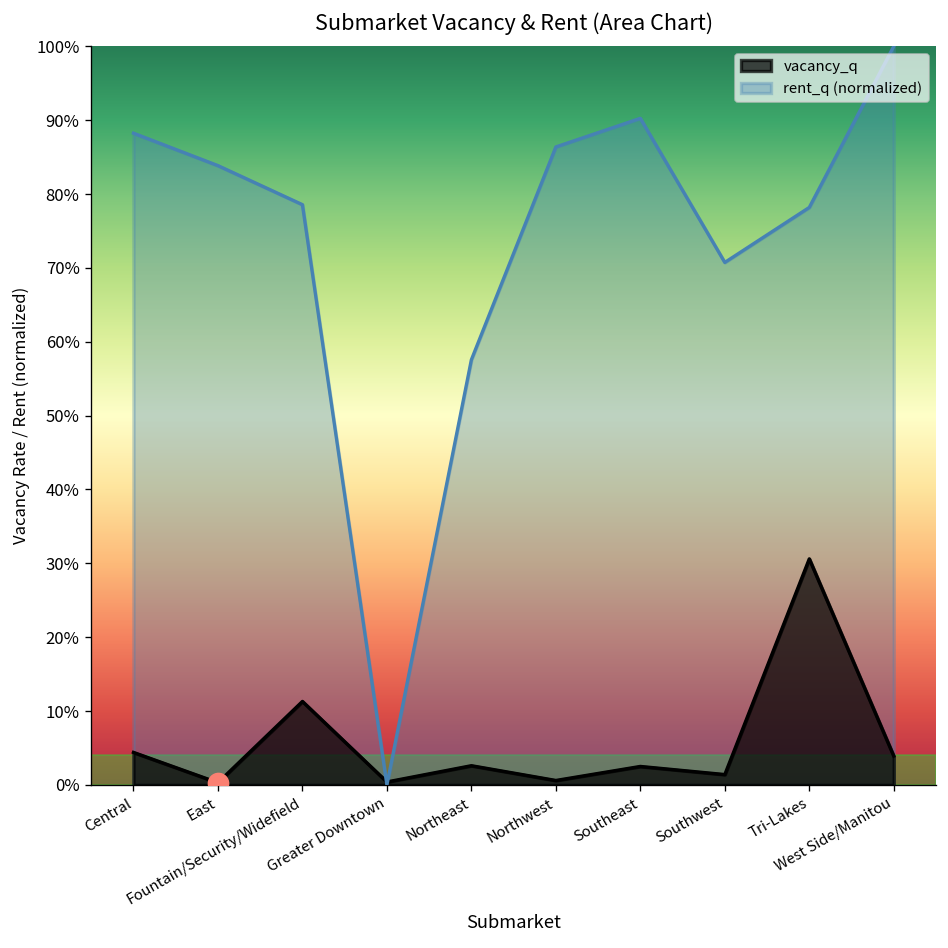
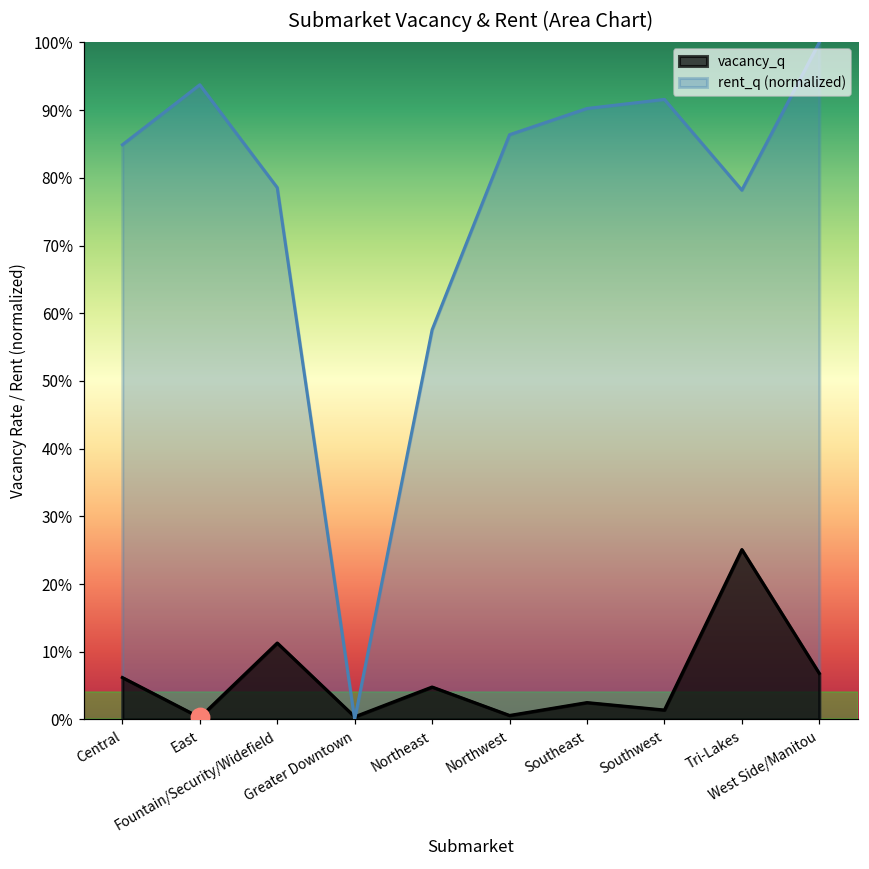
  {
    "vacancy_q": {
-     "Central": "4%",
+     "Central": "6%",
      "Fountain/Security/Widefield": "11%",
-     "Northeast": "3%",
+     "Northeast": "5%",
      "Northwest": "1%",
      "Southeast": "3%",
      "Southwest": "1%",
-     "Tri-Lakes": "31%",
-     "West Side/Manitou": "4%"
+     "Tri-Lakes": "25%",
+     "West Side/Manitou": "7%"
    },
    "rent_q (normalized)": {
-     "Central": "88%",
-     "East": "84%",
+     "Central": "85%",
+     "East": "94%",
      "Fountain/Security/Widefield": "79%",
      "Northeast": "58%",
      "Northwest": "86%",
      "Southeast": "90%",
-     "Southwest": "71%",
+     "Southwest": "92%",
      "Tri-Lakes": "78%",
      "West Side/Manitou": "100%"
    }
  }
